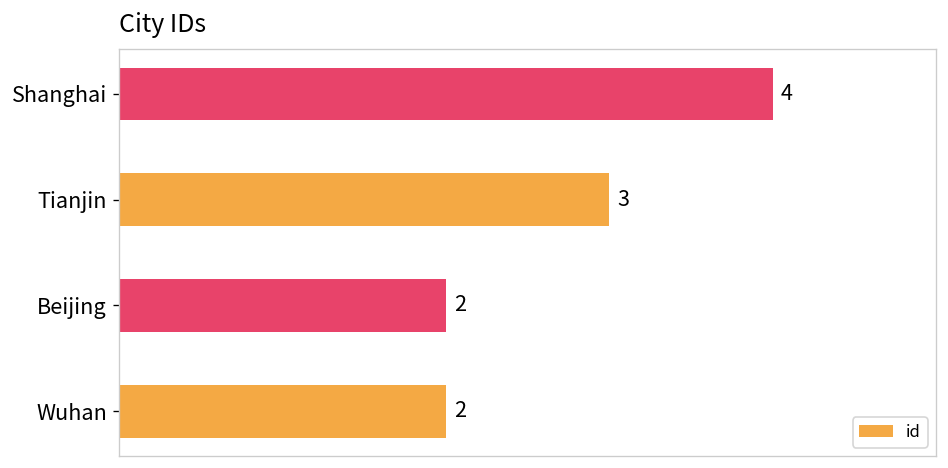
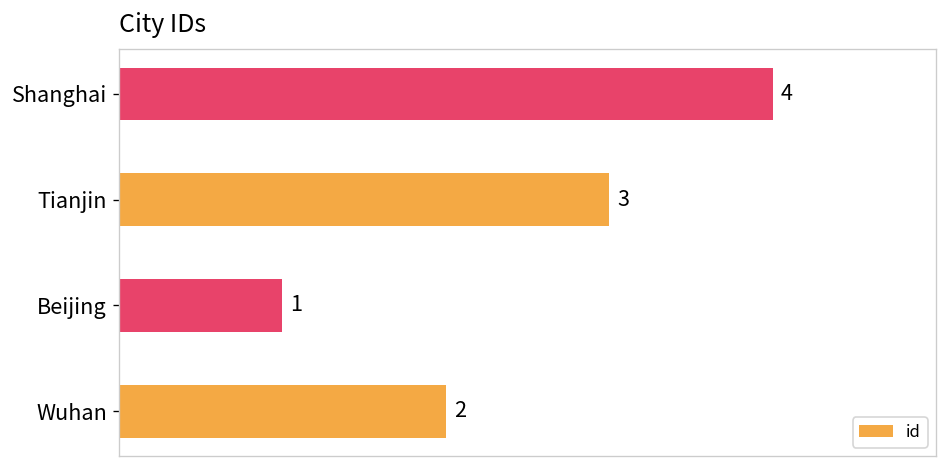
  {
    "Shanghai": 4,
    "Tianjin": 3,
-   "Beijing": 2,
+   "Beijing": 1,
    "Wuhan": 2
  }
